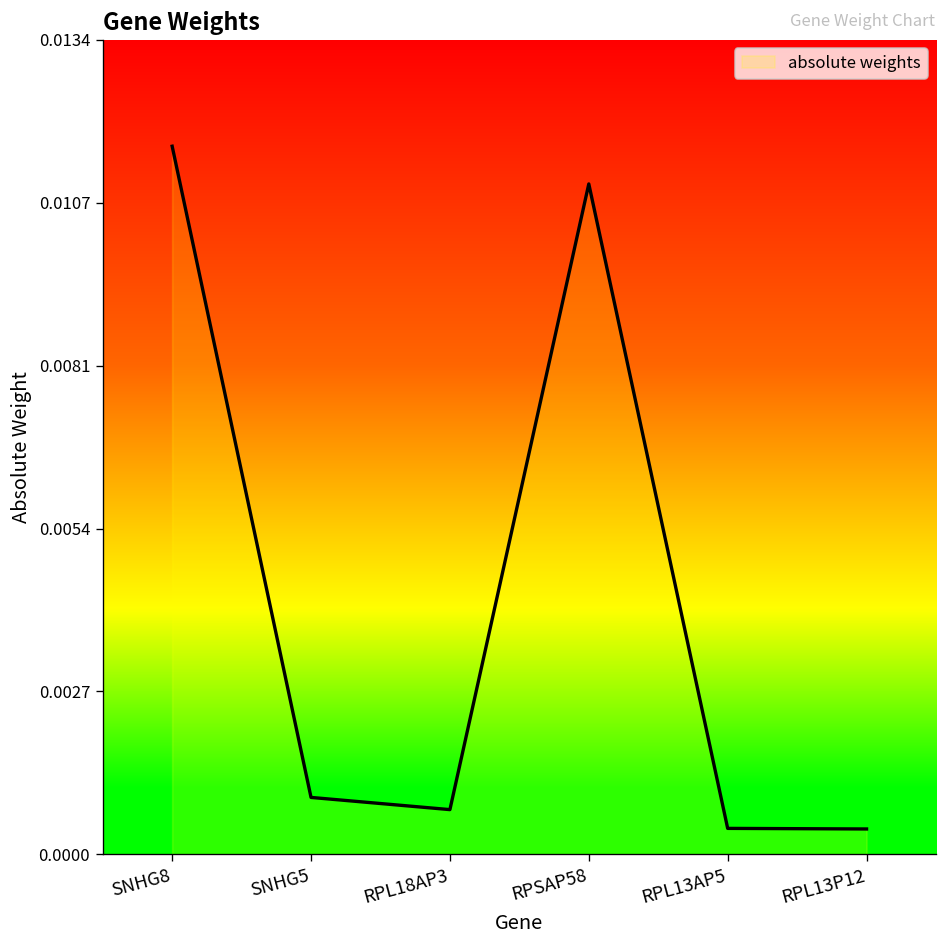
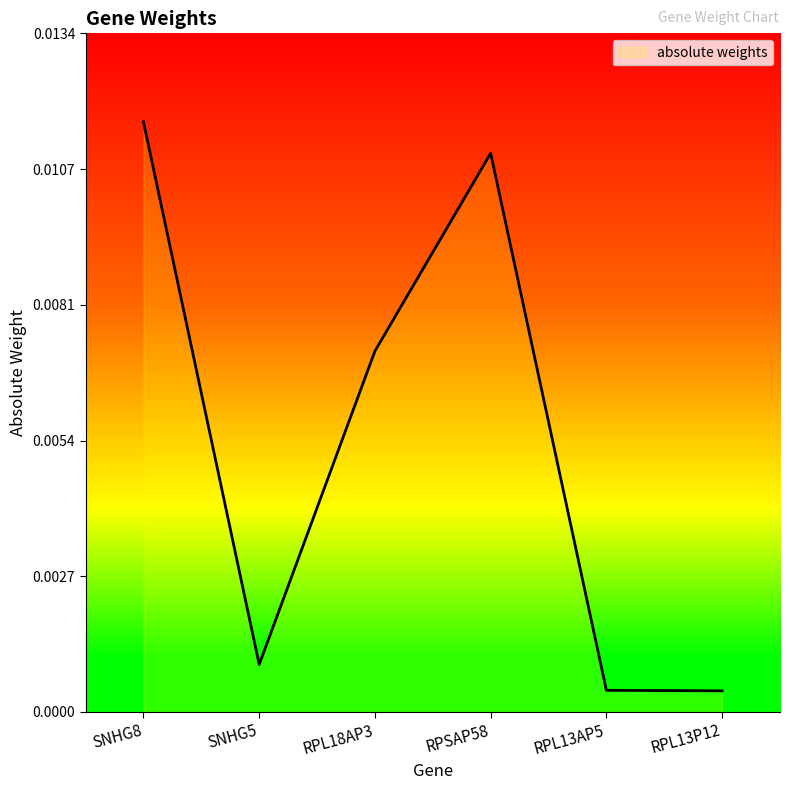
  {
    "SNHG8": 0.0117,
    "SNHG5": 0.0009,
-   "RPL18AP3": 0.0007,
+   "RPL18AP3": 0.0071,
    "RPSAP58": 0.0111,
    "RPL13AP5": 0.0004,
    "RPL13P12": 0.0004
  }
